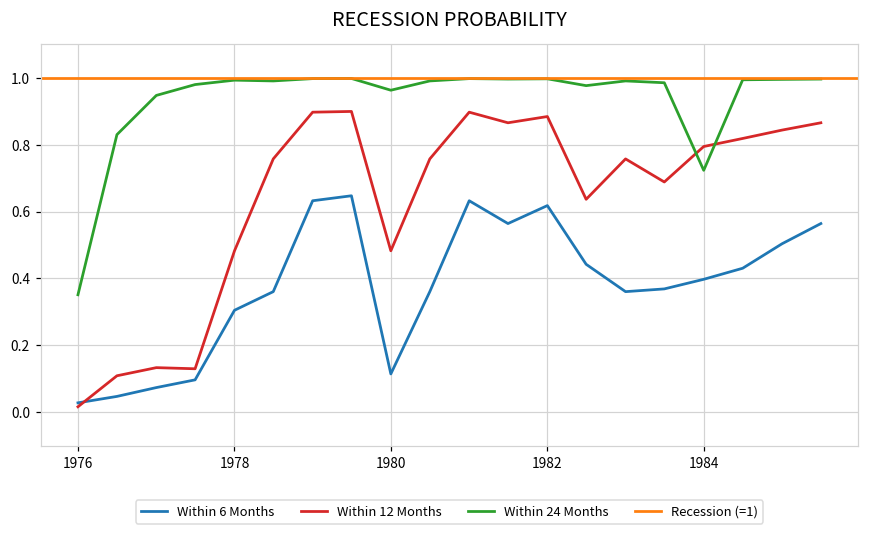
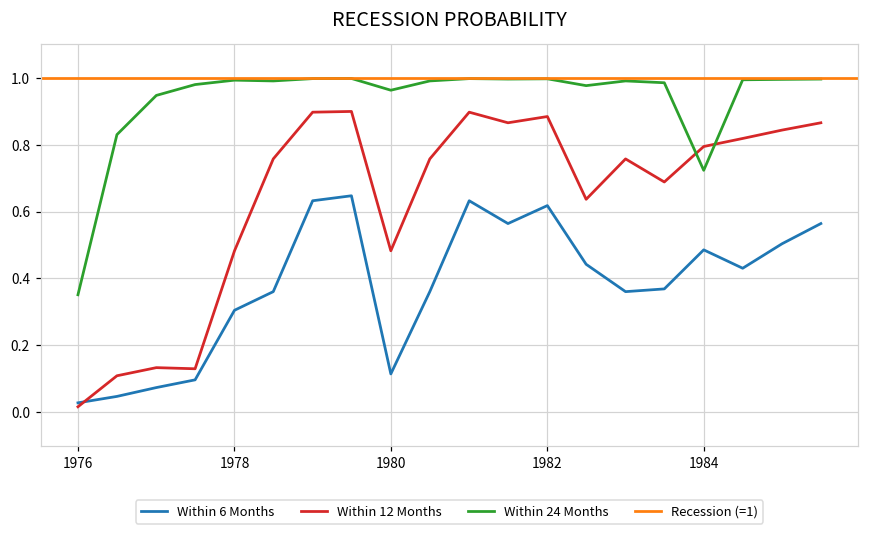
  {
    "Within 6 Months": {
      "1976": 0.03,
      "1978": 0.30,
      "1980": 0.11,
      "1982": 0.62,
-     "1984": 0.40
+     "1984": 0.49
    },
    "Within 12 Months": {
      "1976": 0.02,
      "1978": 0.48,
      "1980": 0.48,
      "1982": 0.88,
      "1984": 0.79
    },
    "Within 24 Months": {
      "1976": 0.35,
      "1978": 0.99,
      "1980": 0.96,
      "1982": 1.00,
      "1984": 0.72
    }
  }
